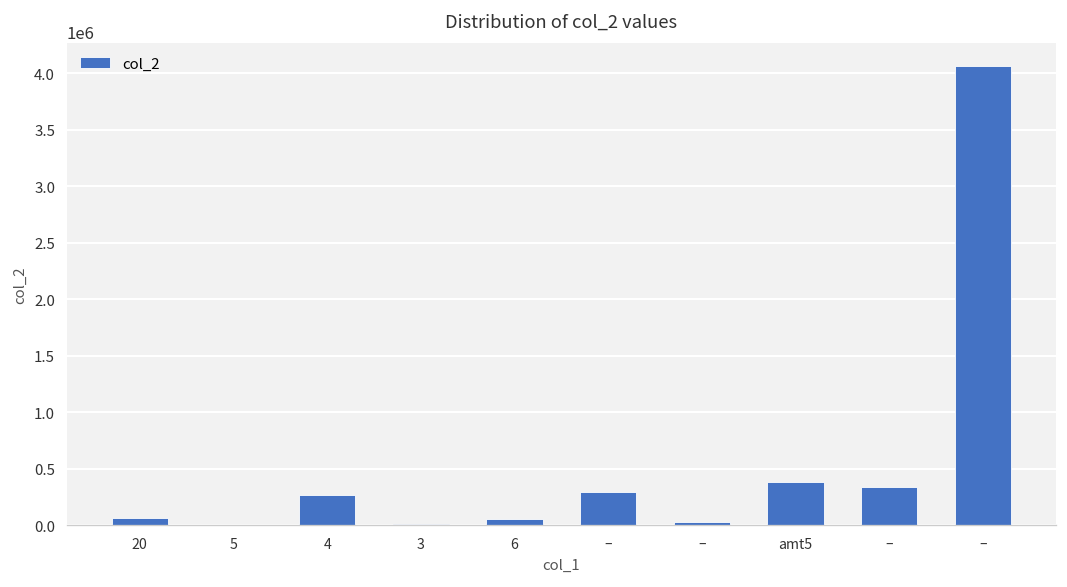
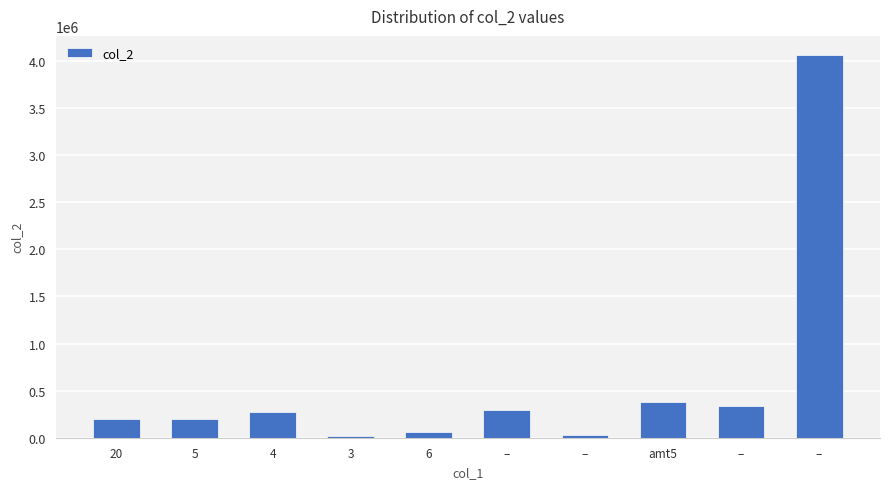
  {
-   "20": 100000,
-   "5": 0,
+   "20": 200000,
+   "5": 200000,
    "4": 300000,
    "6": 100000,
    "amt5": 400000
  }
